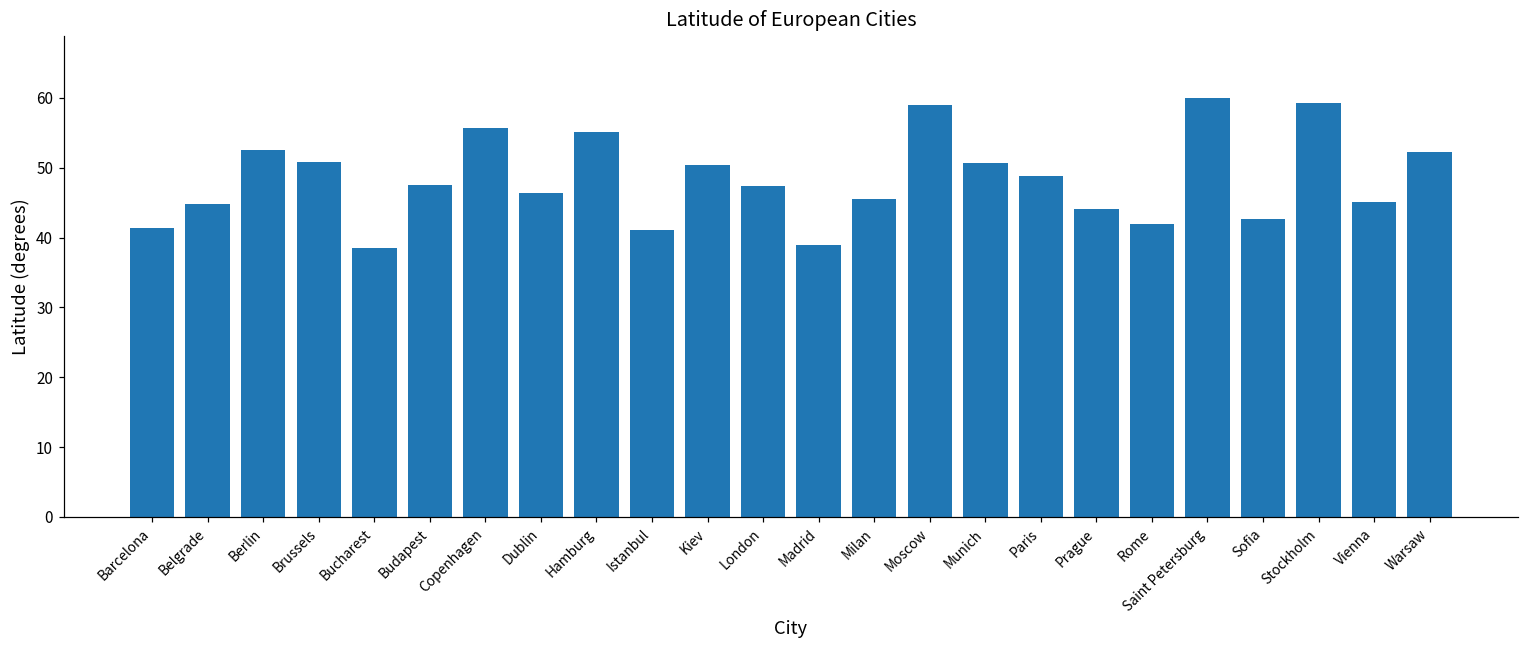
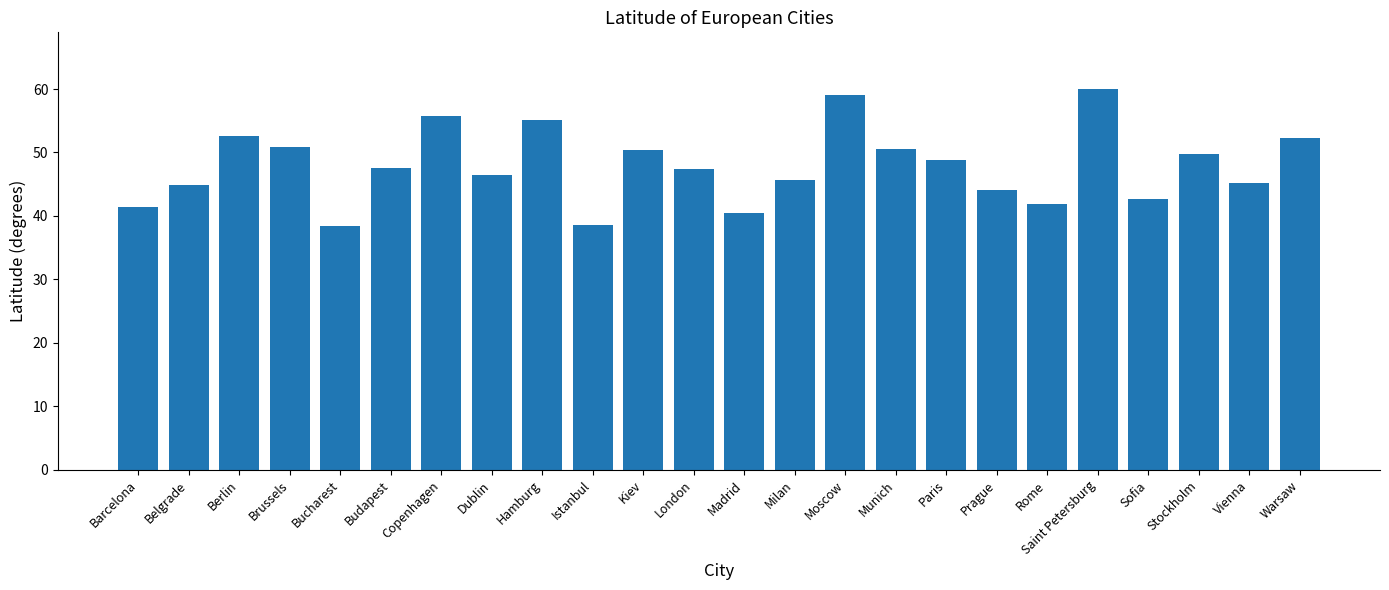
  {
    "Barcelona": 41,
    "Belgrade": 45,
    "Berlin": 53,
    "Brussels": 51,
    "Bucharest": 38,
    "Budapest": 47,
    "Copenhagen": 56,
    "Dublin": 46,
    "Hamburg": 55,
-   "Istanbul": 41,
+   "Istanbul": 39,
    "Kiev": 50,
    "London": 47,
-   "Madrid": 39,
+   "Madrid": 40,
    "Milan": 46,
    "Moscow": 59,
    "Munich": 51,
    "Paris": 49,
    "Prague": 44,
    "Rome": 42,
    "Saint Petersburg": 60,
    "Sofia": 43,
-   "Stockholm": 59,
+   "Stockholm": 50,
    "Vienna": 45,
    "Warsaw": 52
  }
